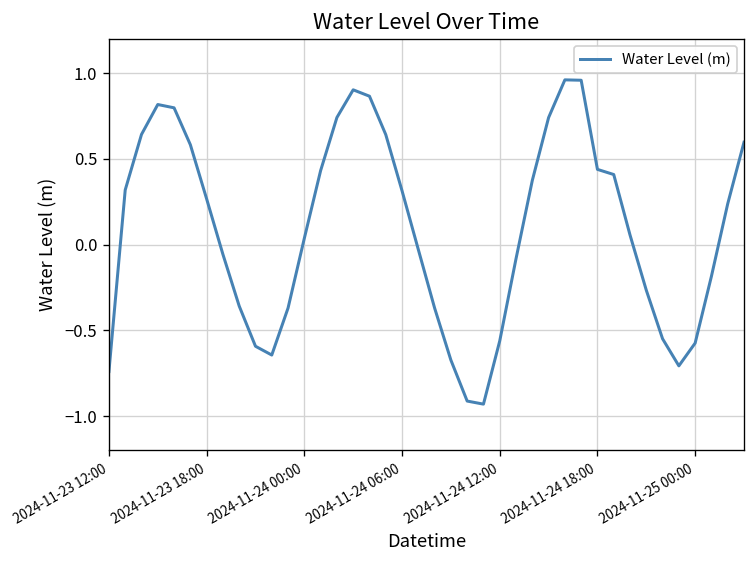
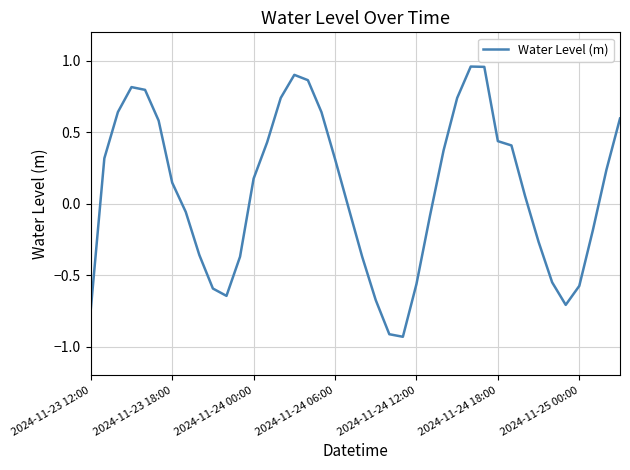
  {
    "2024-11-23 12:00": -0.74,
-   "2024-11-23 18:00": 0.27,
-   "2024-11-24 00:00": 0.04,
+   "2024-11-23 18:00": 0.15,
+   "2024-11-24 00:00": 0.18,
    "2024-11-24 06:00": 0.31,
    "2024-11-24 12:00": -0.56,
    "2024-11-24 18:00": 0.44,
    "2024-11-25 00:00": -0.57
  }
